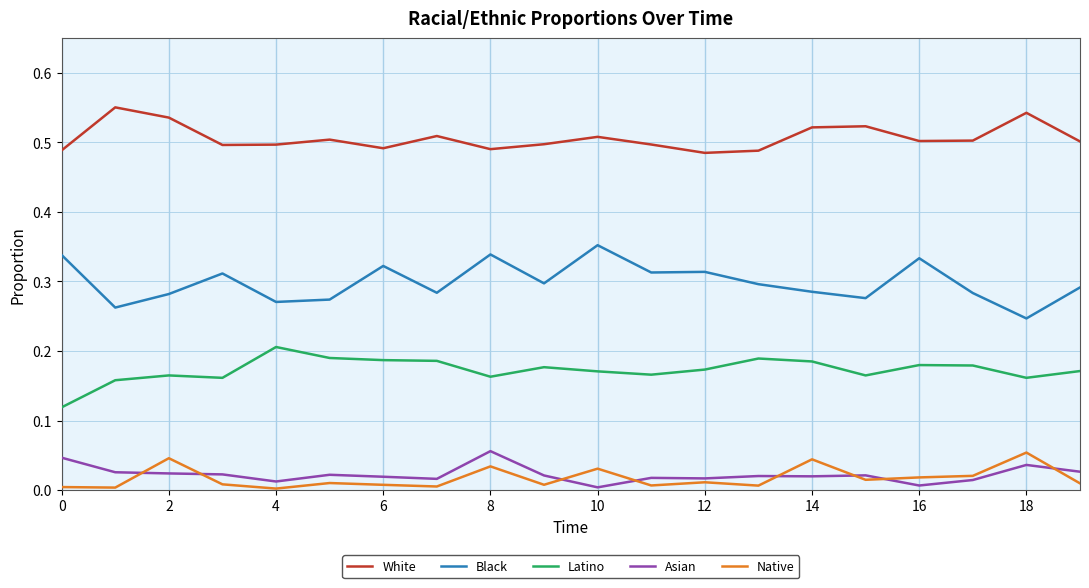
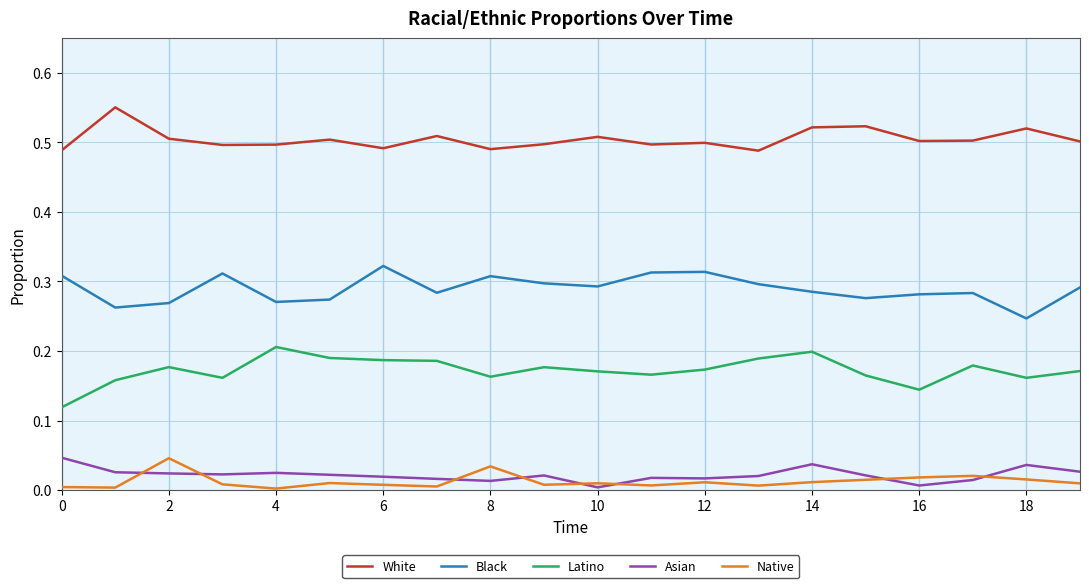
  {
    "White": {
      "0": 0.49,
-     "2": 0.54,
+     "2": 0.51,
      "4": 0.50,
      "6": 0.49,
      "8": 0.49,
      "10": 0.51,
-     "12": 0.49,
+     "12": 0.50,
      "14": 0.52,
      "16": 0.50,
-     "18": 0.54
+     "18": 0.52
    },
    "Black": {
-     "0": 0.34,
-     "2": 0.28,
+     "0": 0.31,
+     "2": 0.27,
      "4": 0.27,
      "6": 0.32,
-     "8": 0.34,
-     "10": 0.35,
+     "8": 0.31,
+     "10": 0.29,
      "12": 0.31,
      "14": 0.29,
-     "16": 0.33,
+     "16": 0.28,
      "18": 0.25
    },
    "Latino": {
      "0": 0.12,
-     "2": 0.16,
+     "2": 0.18,
      "4": 0.21,
      "6": 0.19,
      "8": 0.16,
      "10": 0.17,
      "12": 0.17,
-     "14": 0.18,
-     "16": 0.18,
+     "14": 0.20,
+     "16": 0.14,
      "18": 0.16
    },
    "Asian": {
      "0": 0.05,
      "2": 0.02,
-     "4": 0.01,
+     "4": 0.02,
      "6": 0.02,
-     "8": 0.06,
+     "8": 0.01,
      "10": 0.00,
      "12": 0.02,
-     "14": 0.02,
+     "14": 0.04,
      "16": 0.01,
      "18": 0.04
    },
    "Native": {
      "0": 0.00,
      "2": 0.05,
      "4": 0.00,
      "6": 0.01,
      "8": 0.03,
-     "10": 0.03,
+     "10": 0.01,
      "12": 0.01,
-     "14": 0.04,
+     "14": 0.01,
      "16": 0.02,
-     "18": 0.05
+     "18": 0.02
    }
  }
